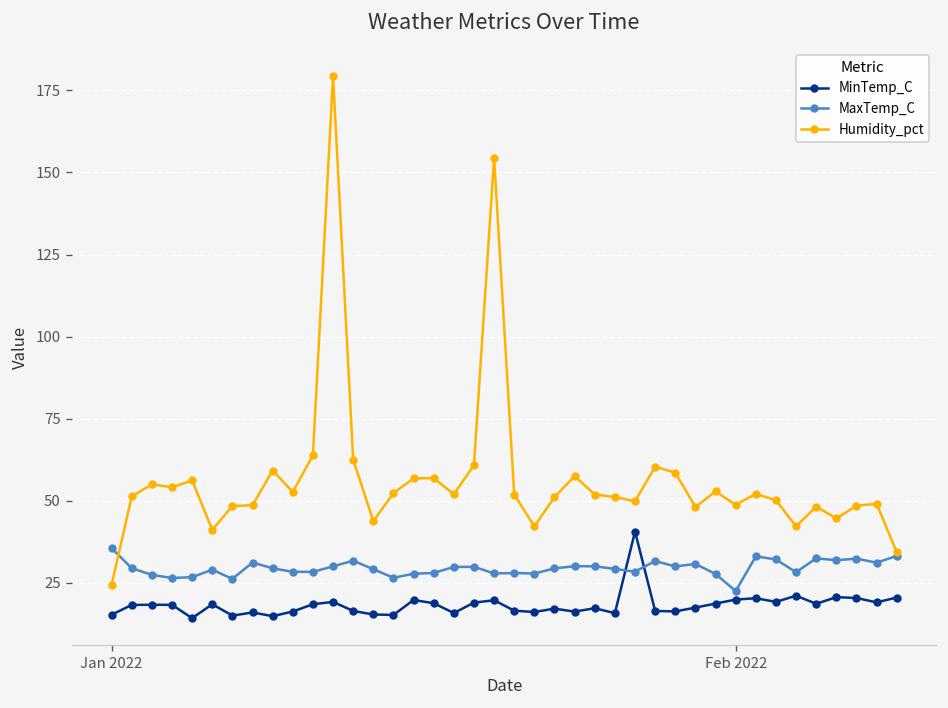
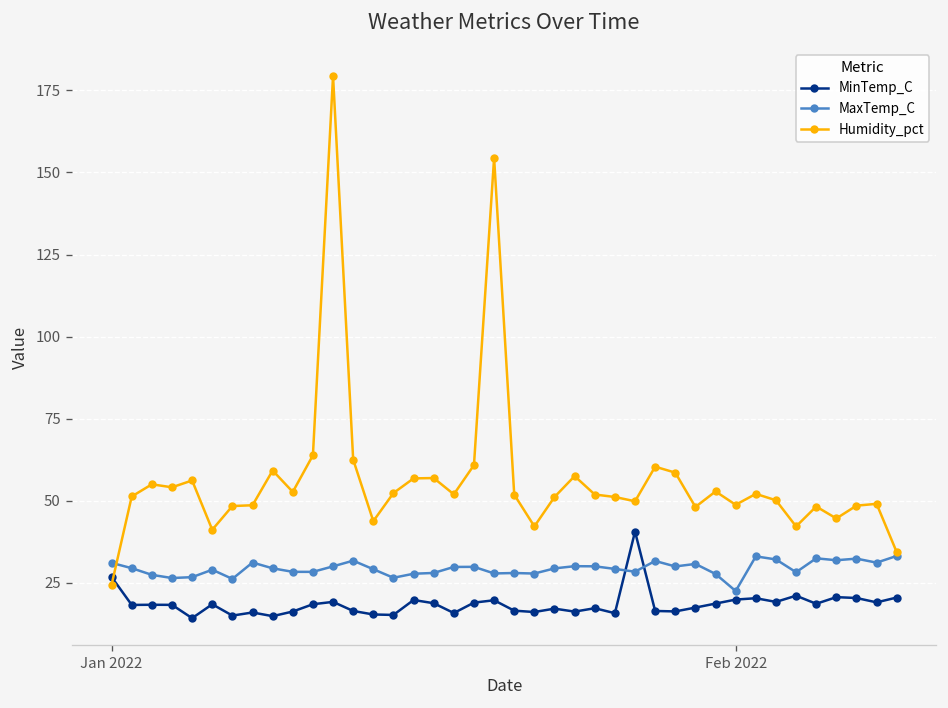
  {
    "MinTemp_C": {
-     "Jan 2022": 15,
+     "Jan 2022": 27,
      "Feb 2022": 20
    },
    "MaxTemp_C": {
-     "Jan 2022": 36,
+     "Jan 2022": 31,
      "Feb 2022": 23
    },
    "Humidity_pct": {
      "Jan 2022": 24,
      "Feb 2022": 49
    }
  }
